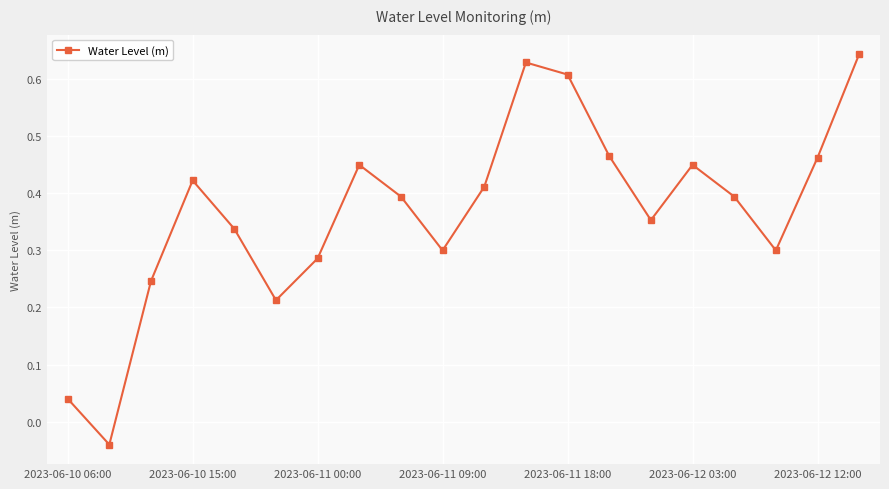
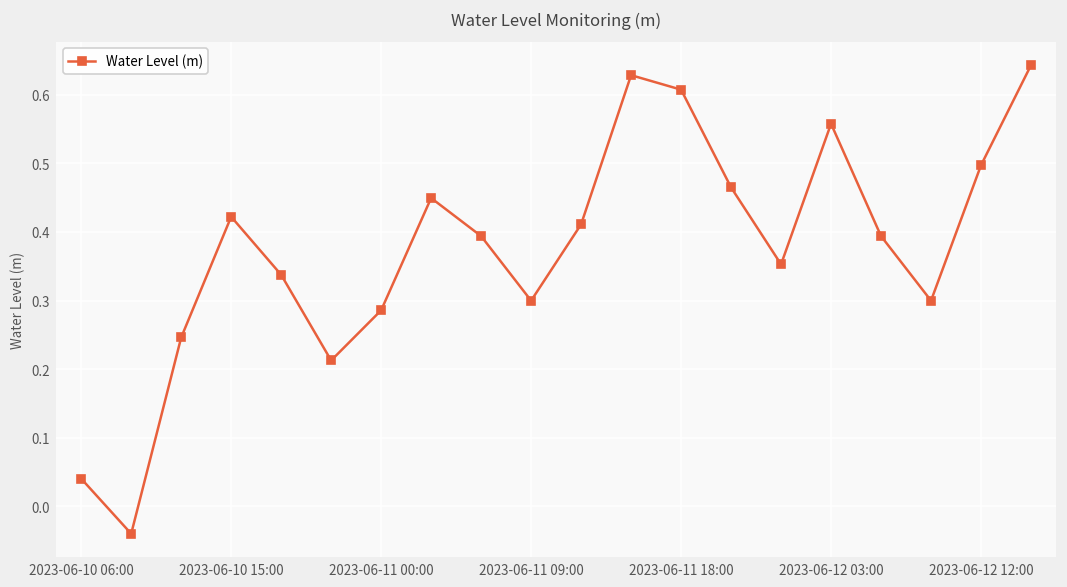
  {
    "2023-06-10 06:00": 0.04,
    "2023-06-10 15:00": 0.42,
    "2023-06-11 00:00": 0.29,
    "2023-06-11 09:00": 0.30,
    "2023-06-11 18:00": 0.61,
-   "2023-06-12 03:00": 0.45,
-   "2023-06-12 12:00": 0.46
+   "2023-06-12 03:00": 0.56,
+   "2023-06-12 12:00": 0.50
  }
